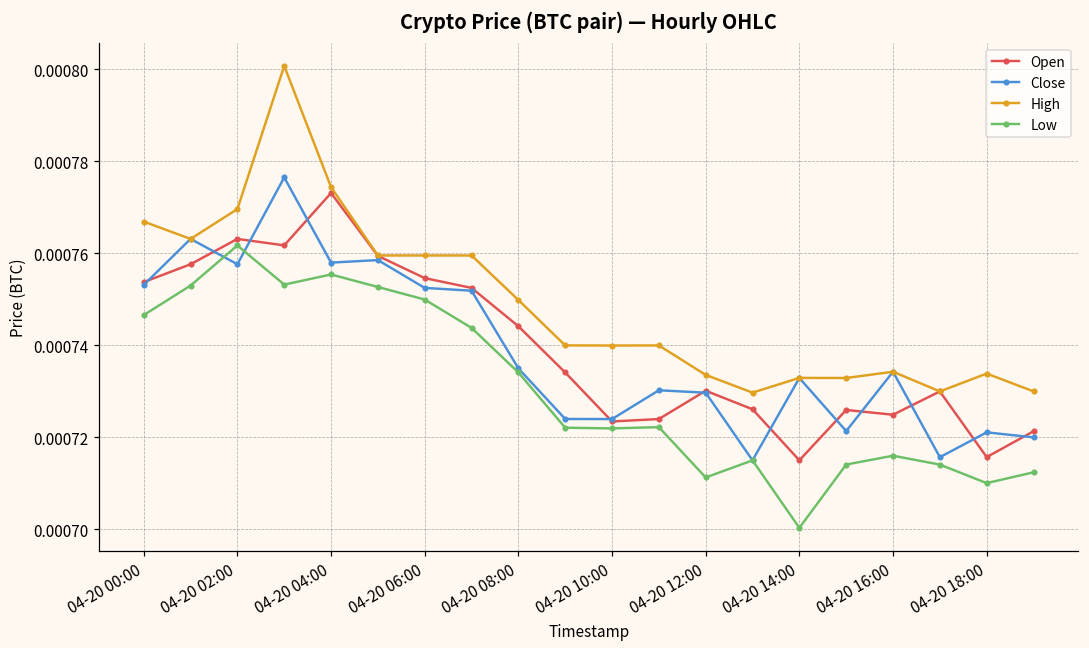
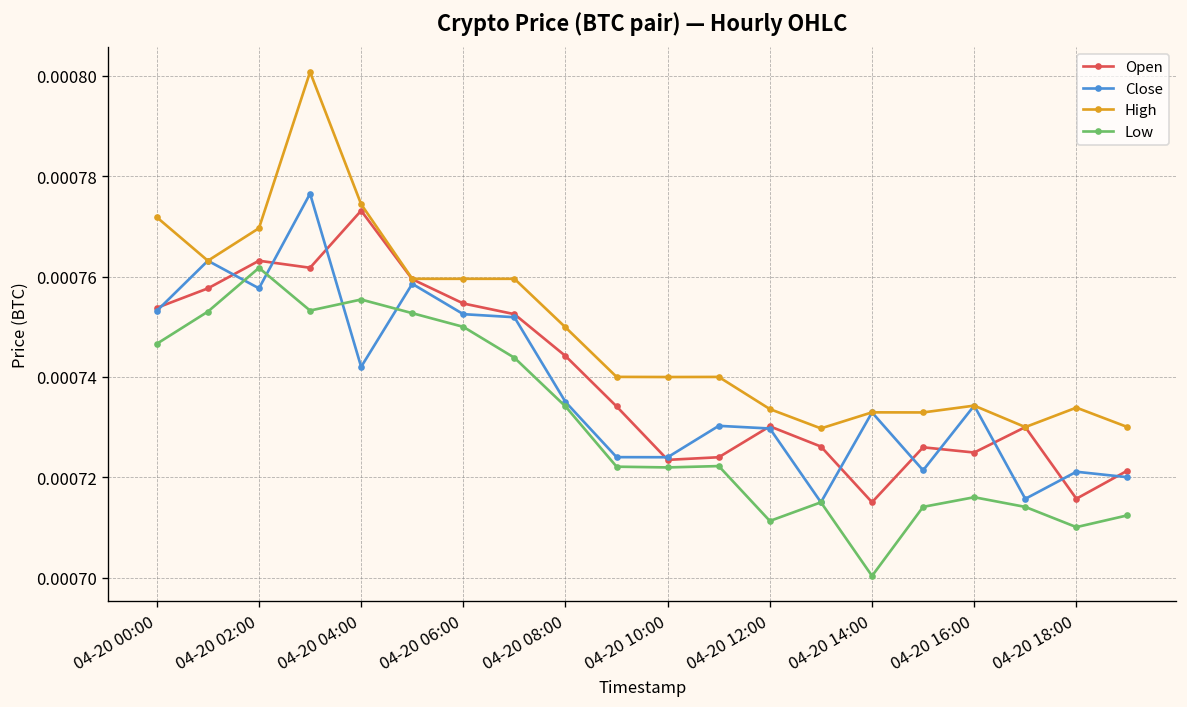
  {
    "Open": {
      "04-20 02:00": 0.000763,
      "04-20 04:00": 0.000773,
      "04-20 06:00": 0.000755,
      "04-20 08:00": 0.000744,
      "04-20 14:00": 0.000715,
      "04-20 16:00": 0.000725,
      "04-20 18:00": 0.000716
    },
    "Close": {
      "04-20 02:00": 0.000758,
-     "04-20 04:00": 0.000758,
+     "04-20 04:00": 0.000742,
      "04-20 06:00": 0.000753,
      "04-20 08:00": 0.000735,
      "04-20 18:00": 0.000721
    },
    "High": {
-     "04-20 00:00": 0.000767,
+     "04-20 00:00": 0.000772,
      "04-20 02:00": 0.000770,
      "04-20 04:00": 0.000774,
      "04-20 06:00": 0.000760,
      "04-20 08:00": 0.000750,
      "04-20 10:00": 0.000740,
      "04-20 12:00": 0.000734,
      "04-20 18:00": 0.000734
    },
    "Low": {
      "04-20 00:00": 0.000747,
      "04-20 02:00": 0.000762,
      "04-20 04:00": 0.000755,
      "04-20 06:00": 0.000750,
      "04-20 08:00": 0.000734,
      "04-20 10:00": 0.000722,
      "04-20 12:00": 0.000711,
      "04-20 14:00": 0.000700,
      "04-20 16:00": 0.000716,
      "04-20 18:00": 0.000710
    }
  }
